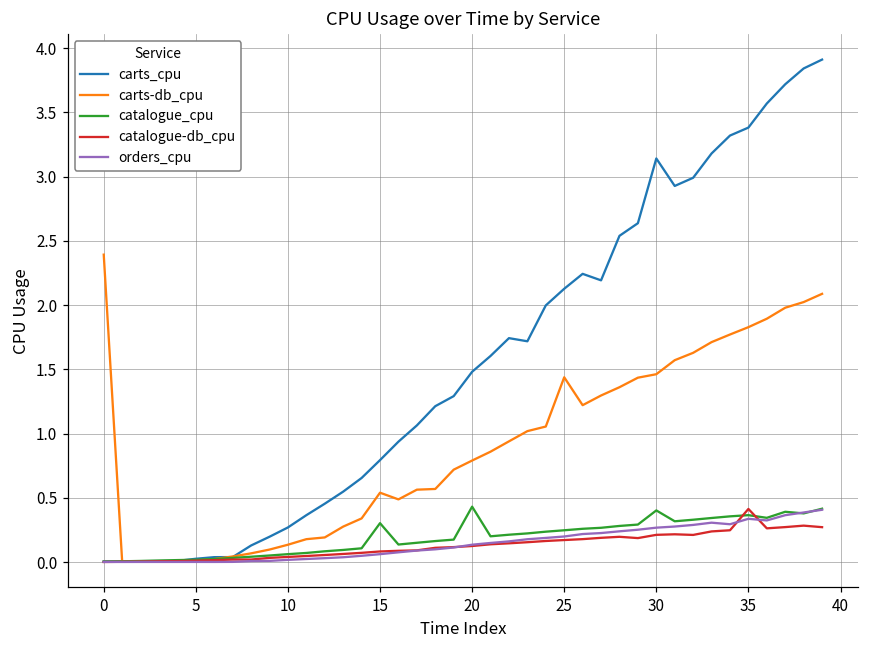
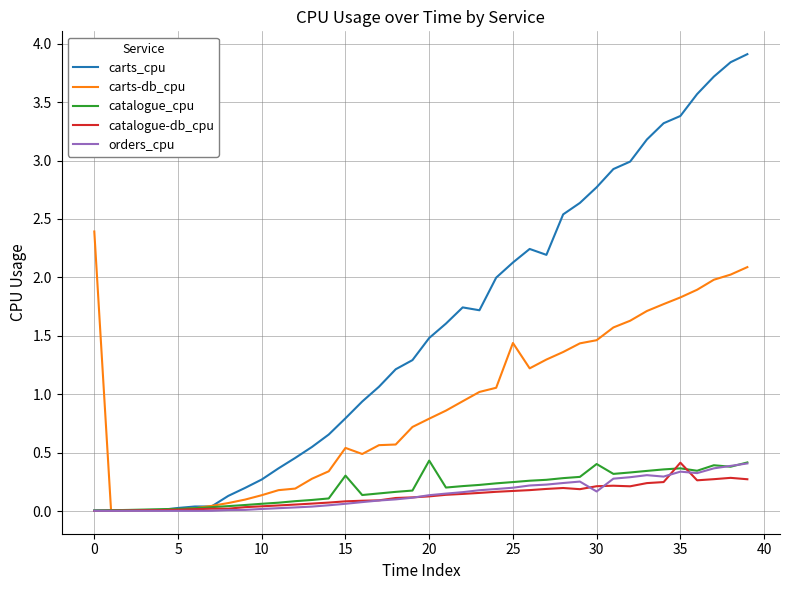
  {
    "carts_cpu": {
      "10": 0.27,
      "15": 0.79,
      "20": 1.48,
      "25": 2.13,
-     "30": 3.14,
+     "30": 2.77,
      "35": 3.38
    },
    "carts-db_cpu": {
      "0": 2.39,
      "10": 0.14,
      "15": 0.54,
      "20": 0.79,
      "25": 1.44,
      "30": 1.46,
      "35": 1.83
    },
    "catalogue_cpu": {
      "15": 0.30,
      "20": 0.43,
      "25": 0.25,
      "30": 0.40,
      "35": 0.37
    },
    "catalogue-db_cpu": {
      "25": 0.17,
      "30": 0.21,
      "35": 0.41
    },
    "orders_cpu": {
      "10": 0.02,
      "25": 0.20,
-     "30": 0.27,
+     "30": 0.17,
      "35": 0.34
    }
  }
